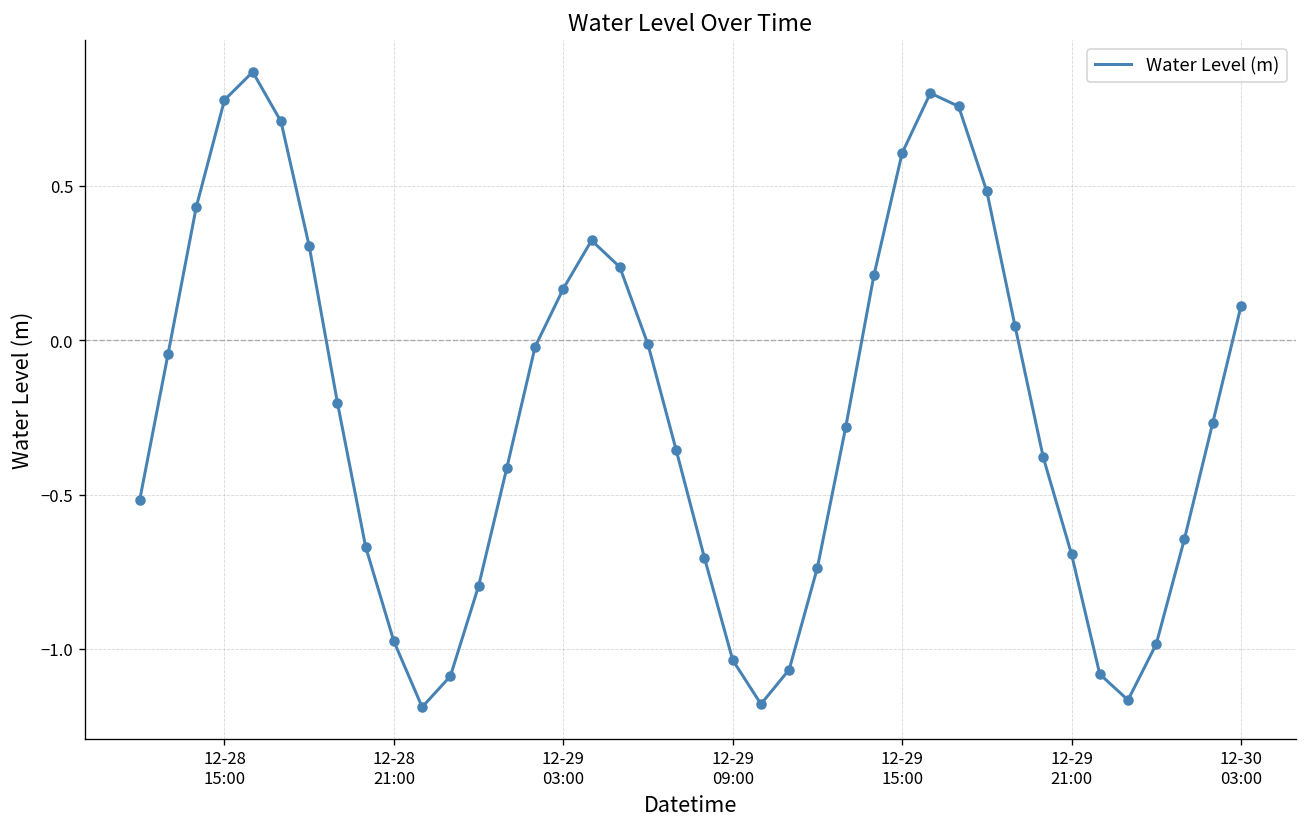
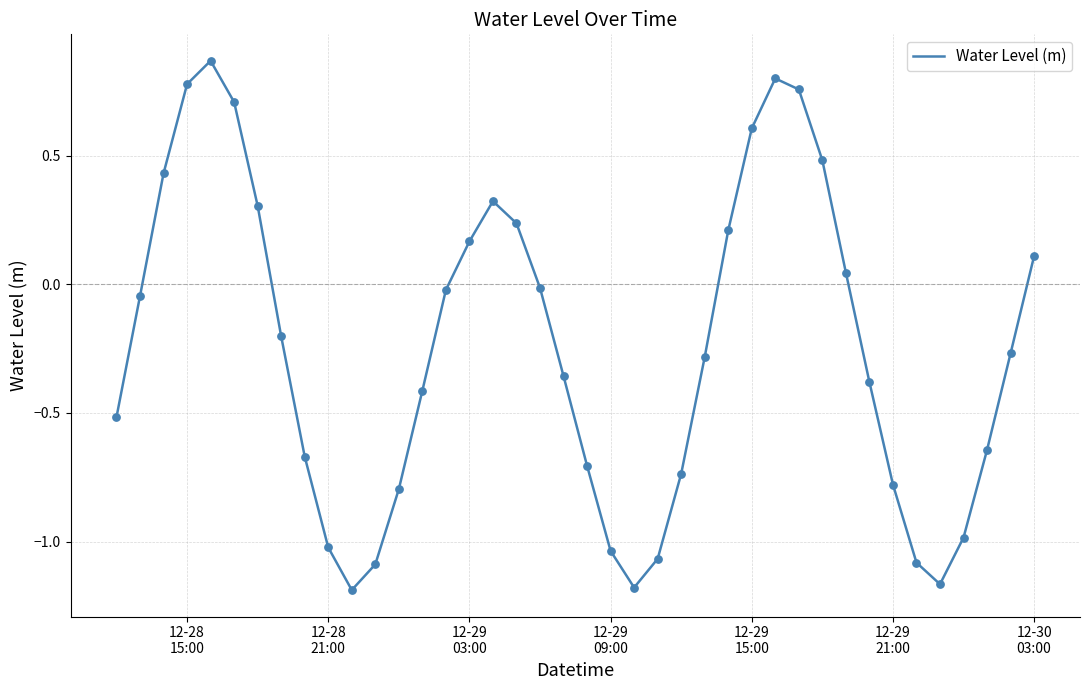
  {
    "12-28 15:00": 0.78,
-   "12-28 21:00": -0.98,
+   "12-28 21:00": -1.02,
    "12-29 03:00": 0.17,
    "12-29 09:00": -1.04,
    "12-29 15:00": 0.61,
-   "12-29 21:00": -0.69,
+   "12-29 21:00": -0.78,
    "12-30 03:00": 0.11
  }
